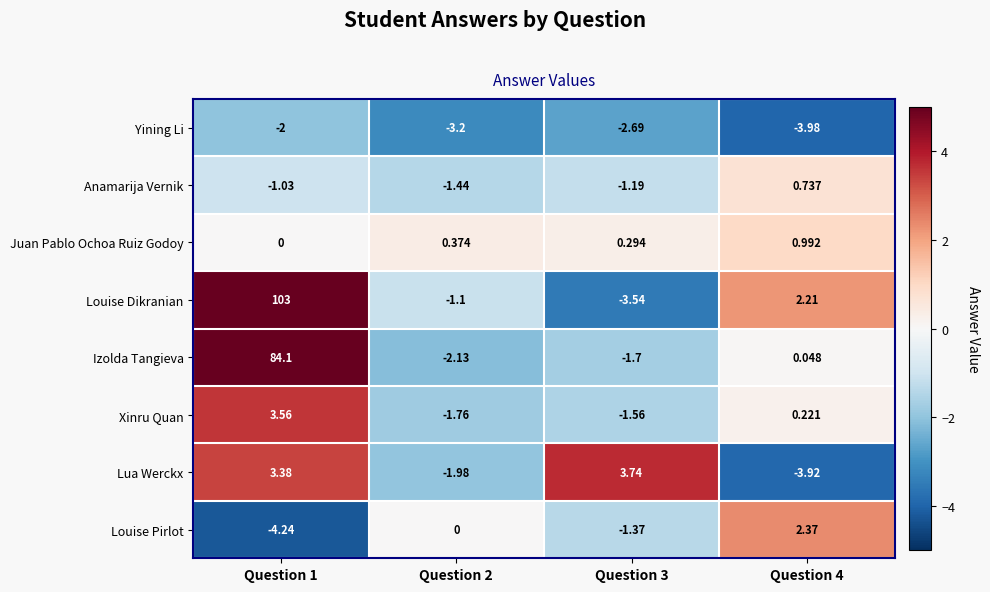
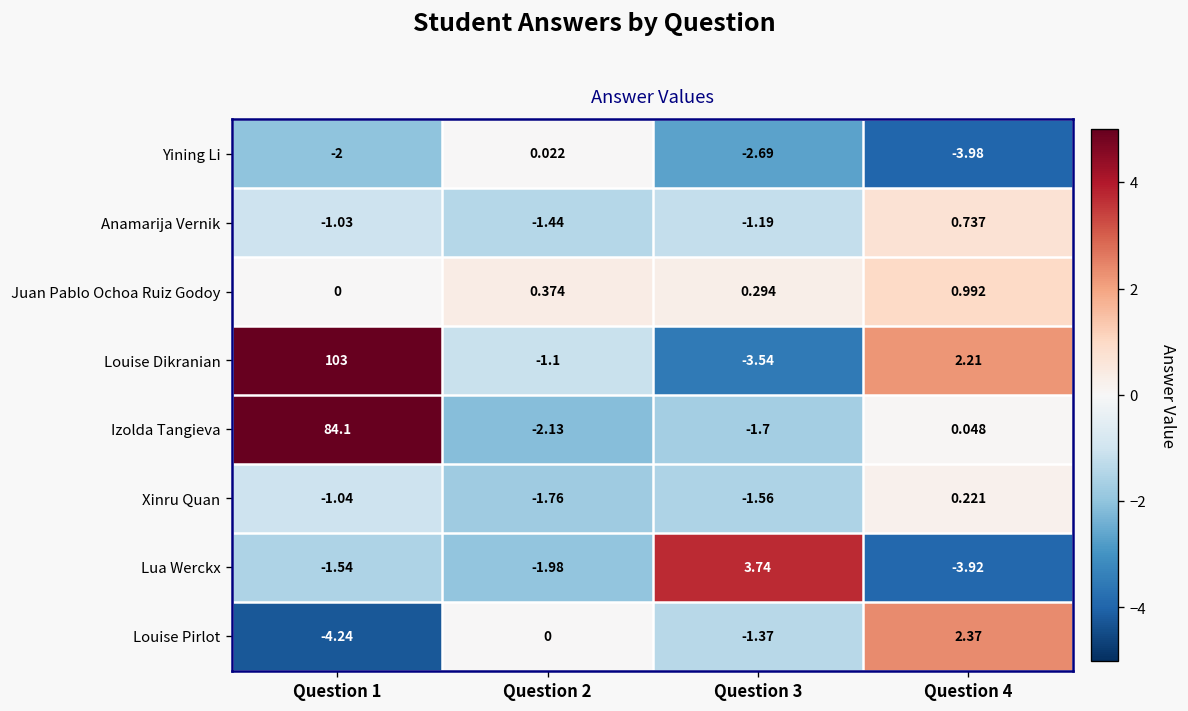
  {
    "Yining Li": {
      "Question 1": -2,
-     "Question 2": -3.2,
+     "Question 2": 0.022,
      "Question 3": -2.69,
      "Question 4": -3.98
    },
    "Anamarija Vernik": {
      "Question 1": -1.03,
      "Question 2": -1.44,
      "Question 3": -1.19,
      "Question 4": 0.737
    },
    "Juan Pablo Ochoa Ruiz Godoy": {
      "Question 1": 0,
      "Question 2": 0.374,
      "Question 3": 0.294,
      "Question 4": 0.992
    },
    "Louise Dikranian": {
      "Question 1": 103,
      "Question 2": -1.1,
      "Question 3": -3.54,
      "Question 4": 2.21
    },
    "Izolda Tangieva": {
      "Question 1": 84.1,
      "Question 2": -2.13,
      "Question 3": -1.7,
      "Question 4": 0.048
    },
    "Xinru Quan": {
-     "Question 1": 3.56,
+     "Question 1": -1.04,
      "Question 2": -1.76,
      "Question 3": -1.56,
      "Question 4": 0.221
    },
    "Lua Werckx": {
-     "Question 1": 3.38,
+     "Question 1": -1.54,
      "Question 2": -1.98,
      "Question 3": 3.74,
      "Question 4": -3.92
    },
    "Louise Pirlot": {
      "Question 1": -4.24,
      "Question 2": 0,
      "Question 3": -1.37,
      "Question 4": 2.37
    }
  }
